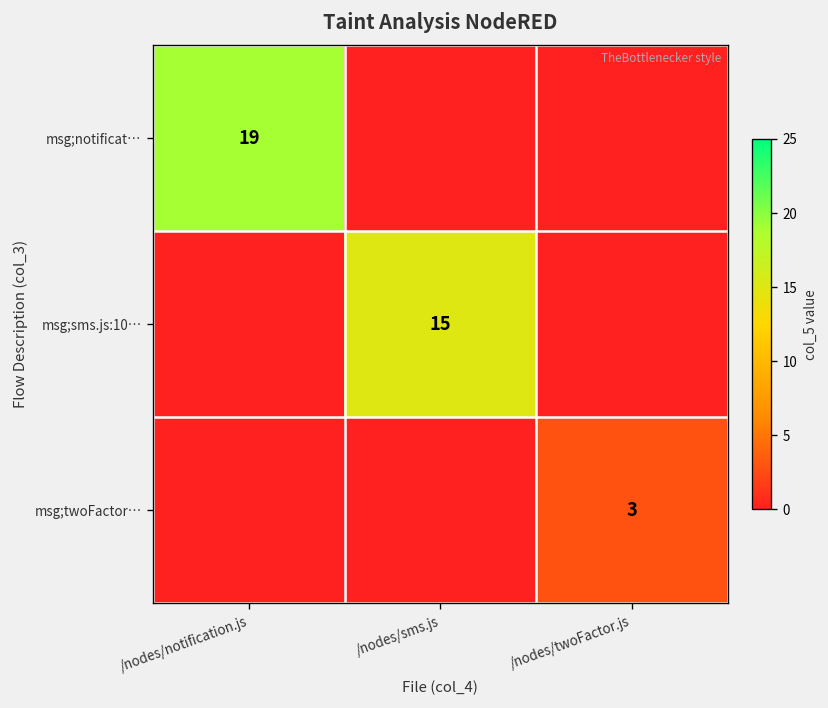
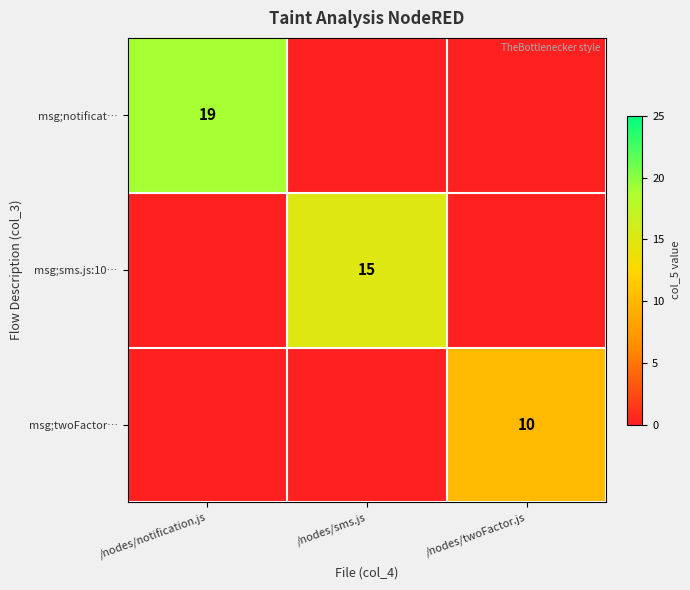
  {
    "msg;notificat…": {
      "/nodes/notification.js": 19
    },
    "msg;sms.js:10…": {
      "/nodes/sms.js": 15
    },
    "msg;twoFactor…": {
-     "/nodes/twoFactor.js": 3
+     "/nodes/twoFactor.js": 10
    }
  }
